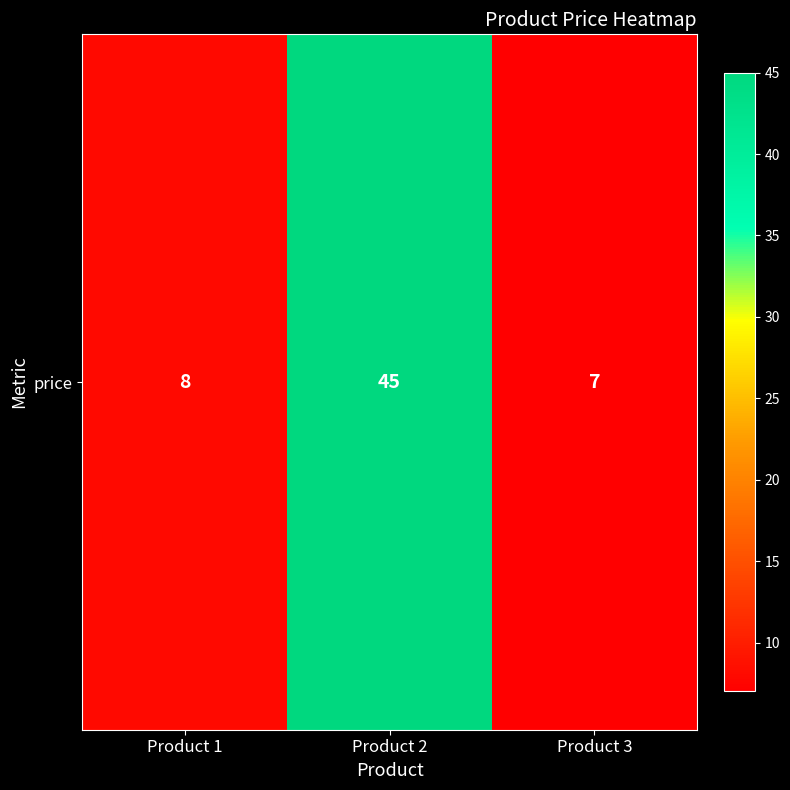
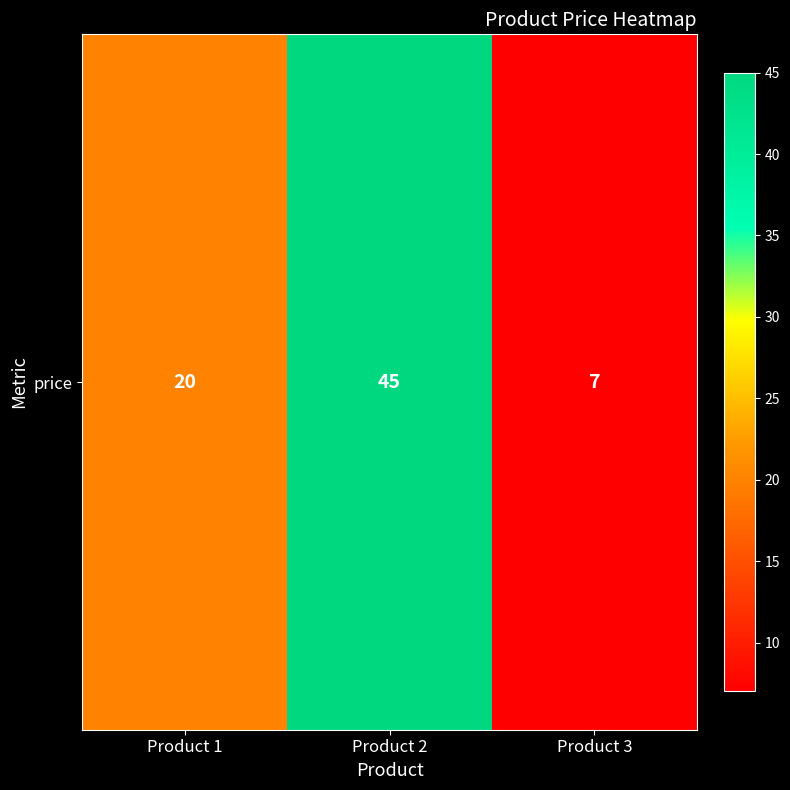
  {
    "price": {
-     "Product 1": 8,
+     "Product 1": 20,
      "Product 2": 45,
      "Product 3": 7
    }
  }
